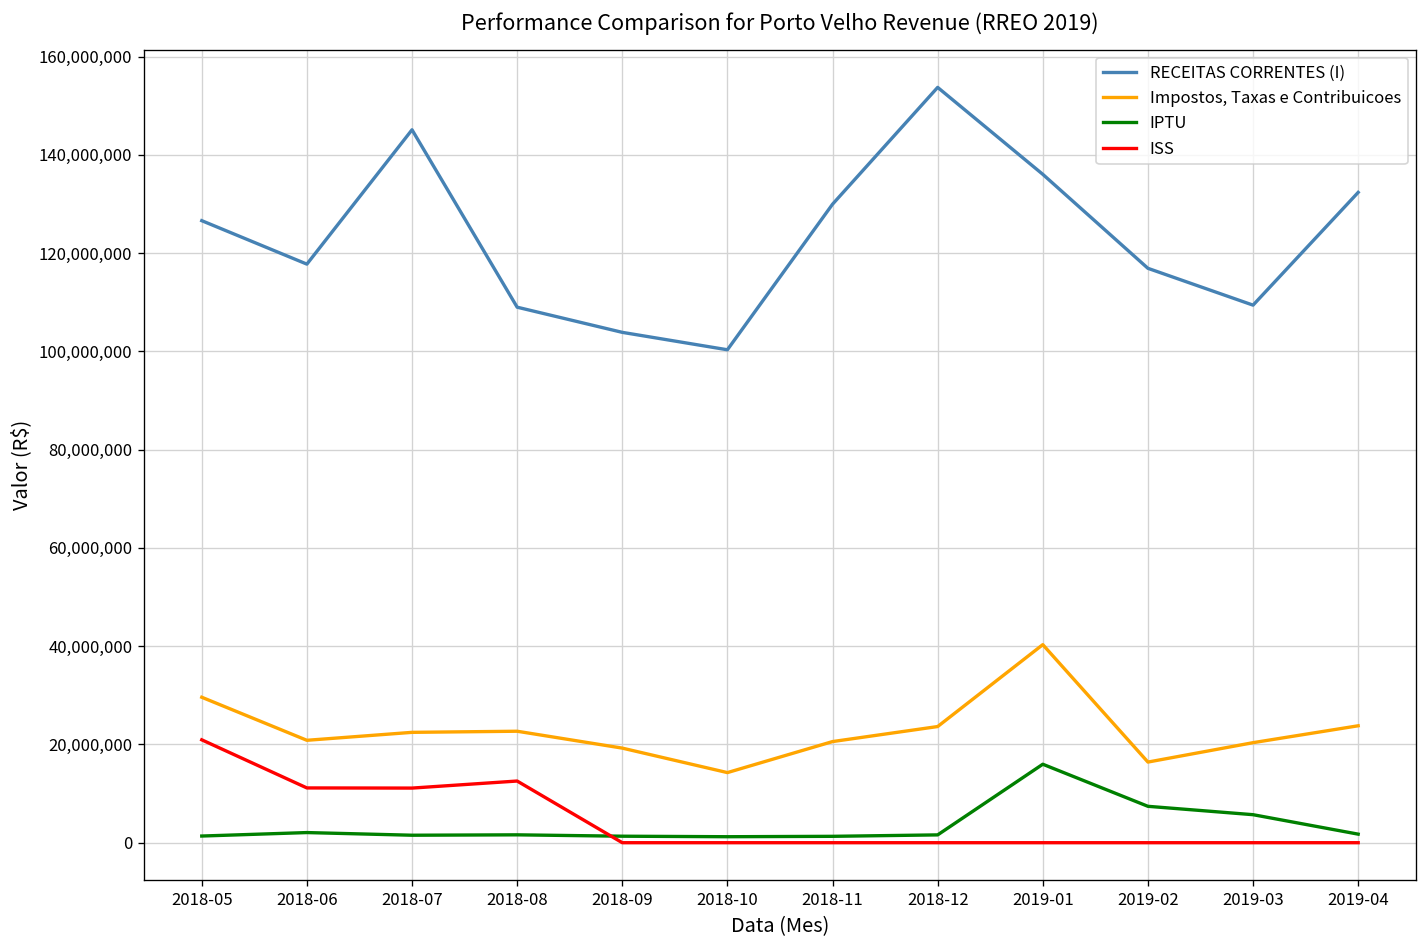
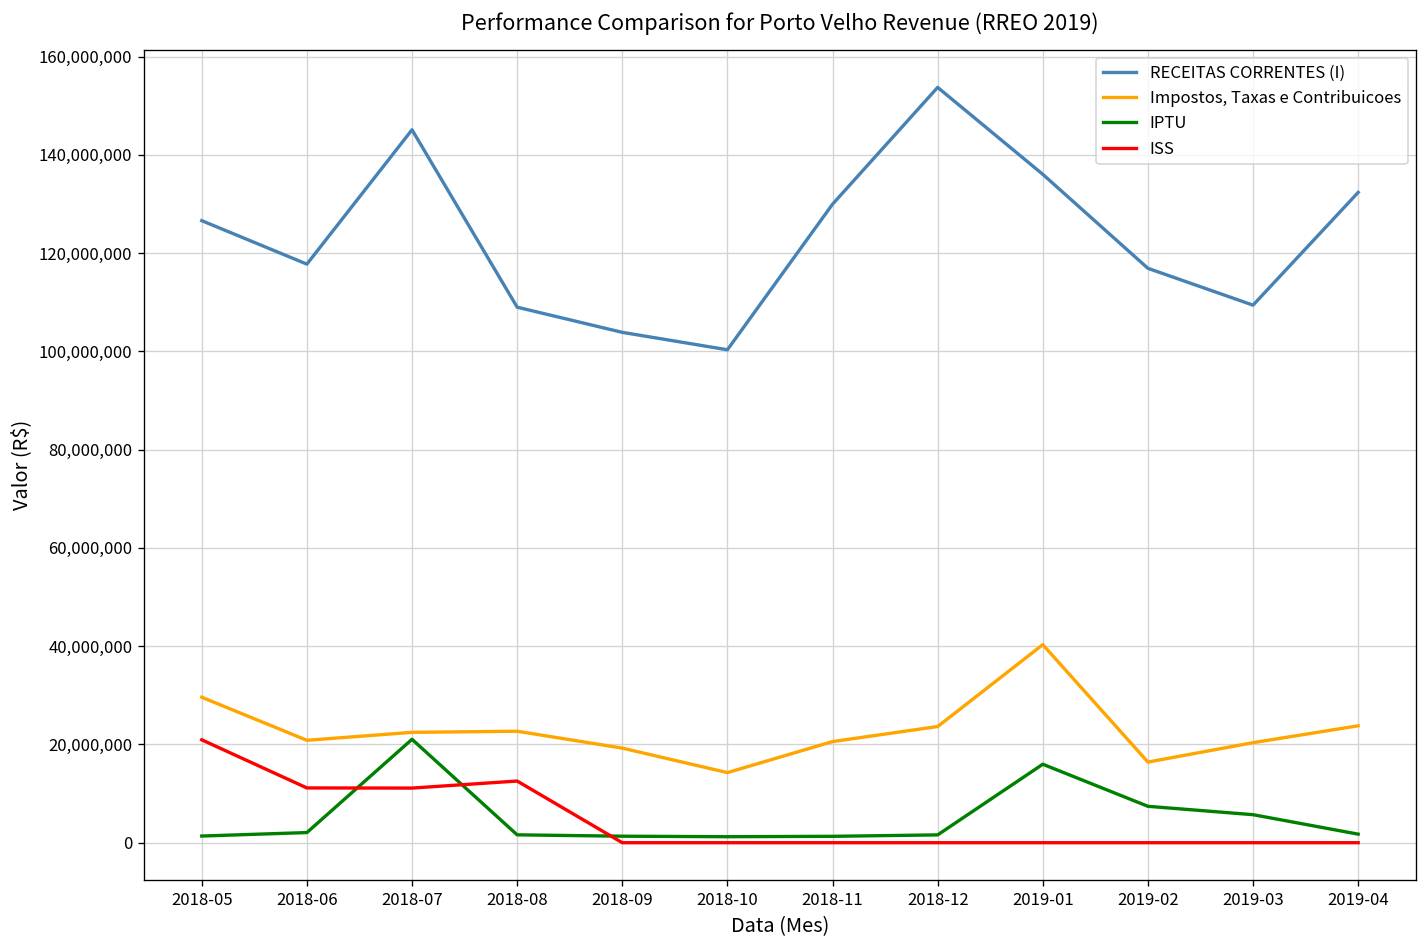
  {
    "RECEITAS CORRENTES (I)": {
      "2018-05": "127,000,000",
      "2018-06": "118,000,000",
      "2018-07": "145,000,000",
      "2018-08": "109,000,000",
      "2018-09": "104,000,000",
      "2018-10": "100,000,000",
      "2018-11": "130,000,000",
      "2018-12": "154,000,000",
      "2019-01": "136,000,000",
      "2019-02": "117,000,000",
      "2019-03": "109,000,000",
      "2019-04": "132,000,000"
    },
    "Impostos, Taxas e Contribuicoes": {
      "2018-05": "30,000,000",
      "2018-06": "21,000,000",
      "2018-07": "22,000,000",
      "2018-08": "23,000,000",
      "2018-09": "19,000,000",
      "2018-10": "14,000,000",
      "2018-11": "21,000,000",
      "2018-12": "24,000,000",
      "2019-01": "40,000,000",
      "2019-02": "16,000,000",
      "2019-03": "20,000,000",
      "2019-04": "24,000,000"
    },
    "IPTU": {
      "2018-05": "1,000,000",
      "2018-06": "2,000,000",
-     "2018-07": "2,000,000",
+     "2018-07": "21,000,000",
      "2018-08": "2,000,000",
      "2018-09": "1,000,000",
      "2018-10": "1,000,000",
      "2018-11": "1,000,000",
      "2018-12": "2,000,000",
      "2019-01": "16,000,000",
      "2019-02": "7,000,000",
      "2019-03": "6,000,000",
      "2019-04": "2,000,000"
    },
    "ISS": {
      "2018-05": "21,000,000",
      "2018-06": "11,000,000",
      "2018-07": "11,000,000",
      "2018-08": "13,000,000",
      "2018-09": "0",
      "2018-10": "0",
      "2018-11": "0",
      "2018-12": "0",
      "2019-01": "0",
      "2019-02": "0",
      "2019-03": "0",
      "2019-04": "0"
    }
  }
